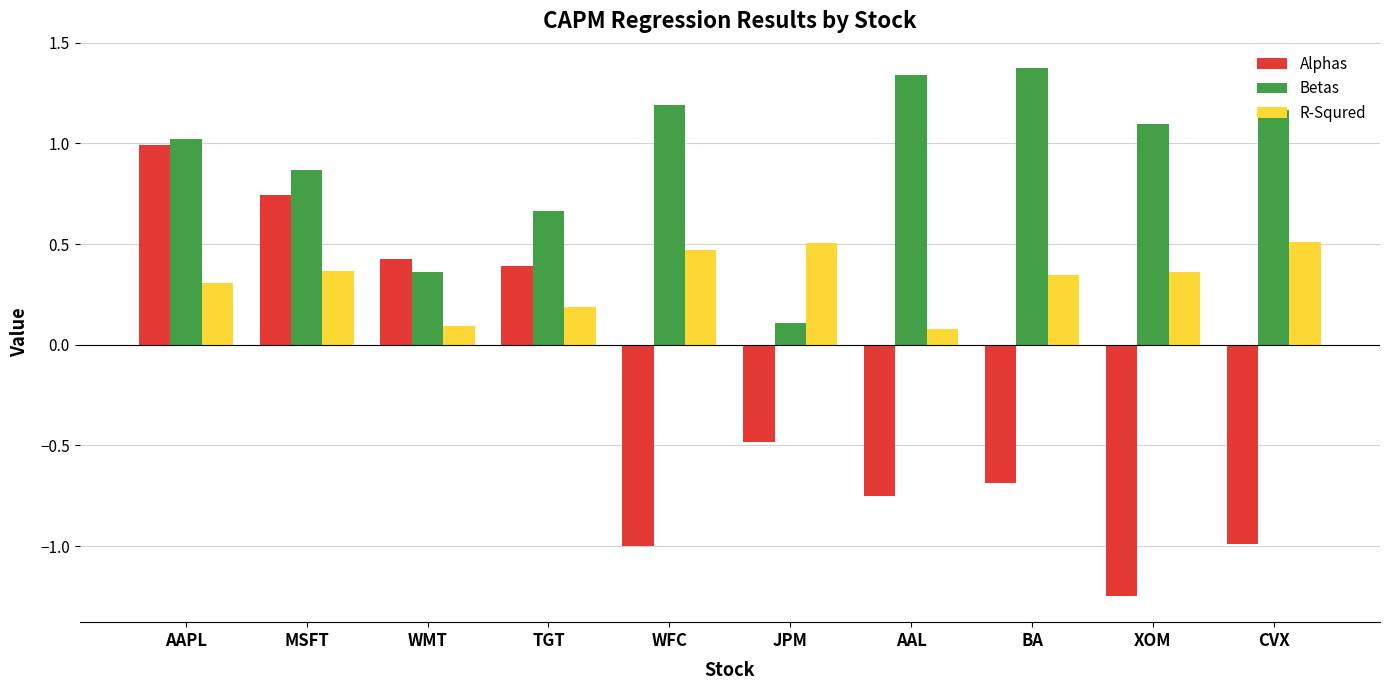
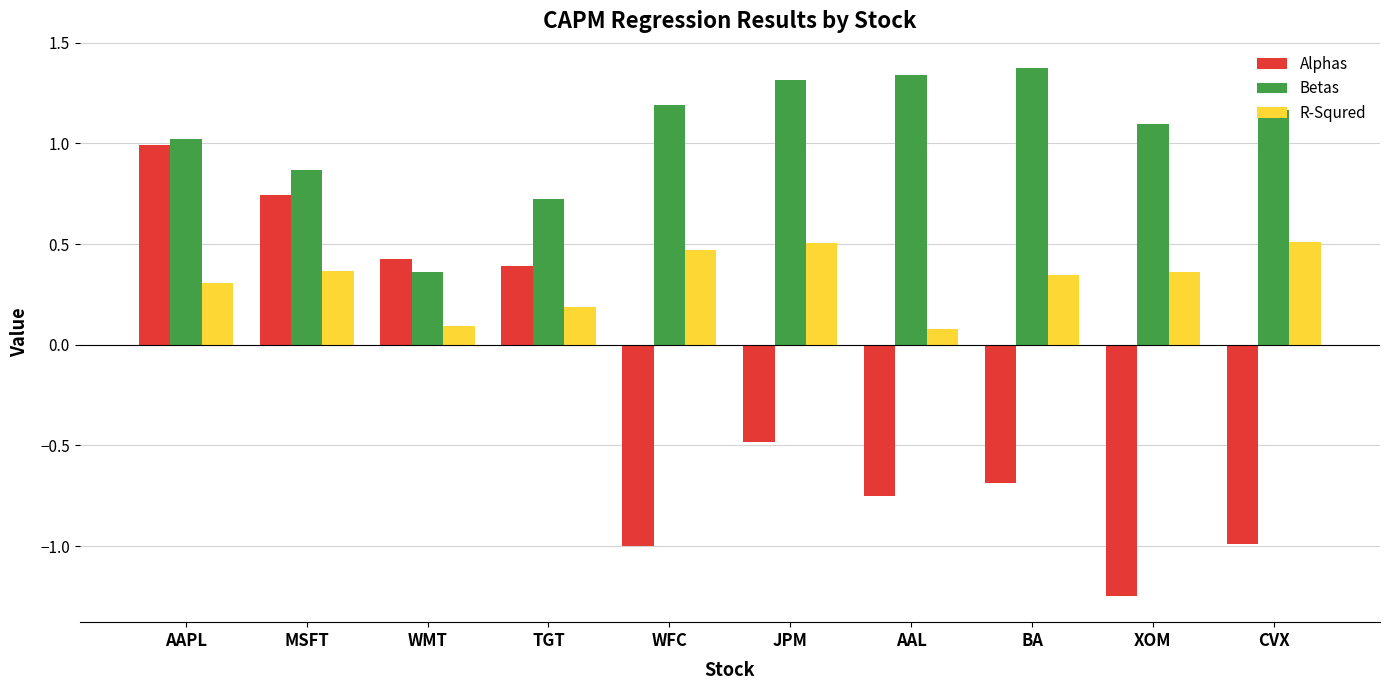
  {
    "Alphas": {
      "AAPL": 0.99,
      "MSFT": 0.74,
      "WMT": 0.43,
      "TGT": 0.39,
      "WFC": -1.00,
      "JPM": -0.48,
      "AAL": -0.75,
      "BA": -0.68,
      "XOM": -1.25,
      "CVX": -0.99
    },
    "Betas": {
      "AAPL": 1.02,
      "MSFT": 0.87,
      "WMT": 0.36,
-     "TGT": 0.66,
+     "TGT": 0.72,
      "WFC": 1.19,
-     "JPM": 0.11,
+     "JPM": 1.31,
      "AAL": 1.34,
      "BA": 1.37,
      "XOM": 1.10,
      "CVX": 1.17
    },
    "R-Squred": {
      "AAPL": 0.31,
      "MSFT": 0.37,
      "WMT": 0.09,
      "TGT": 0.19,
      "WFC": 0.47,
      "JPM": 0.51,
      "AAL": 0.08,
      "BA": 0.34,
      "XOM": 0.36,
      "CVX": 0.51
    }
  }
